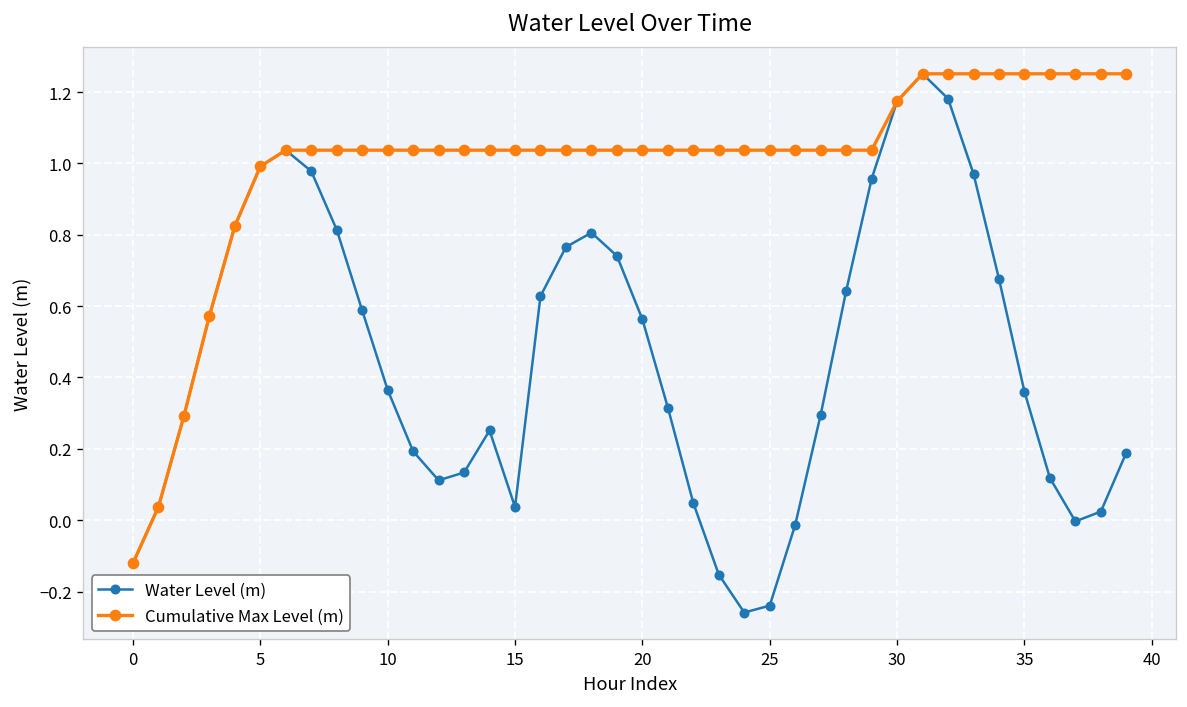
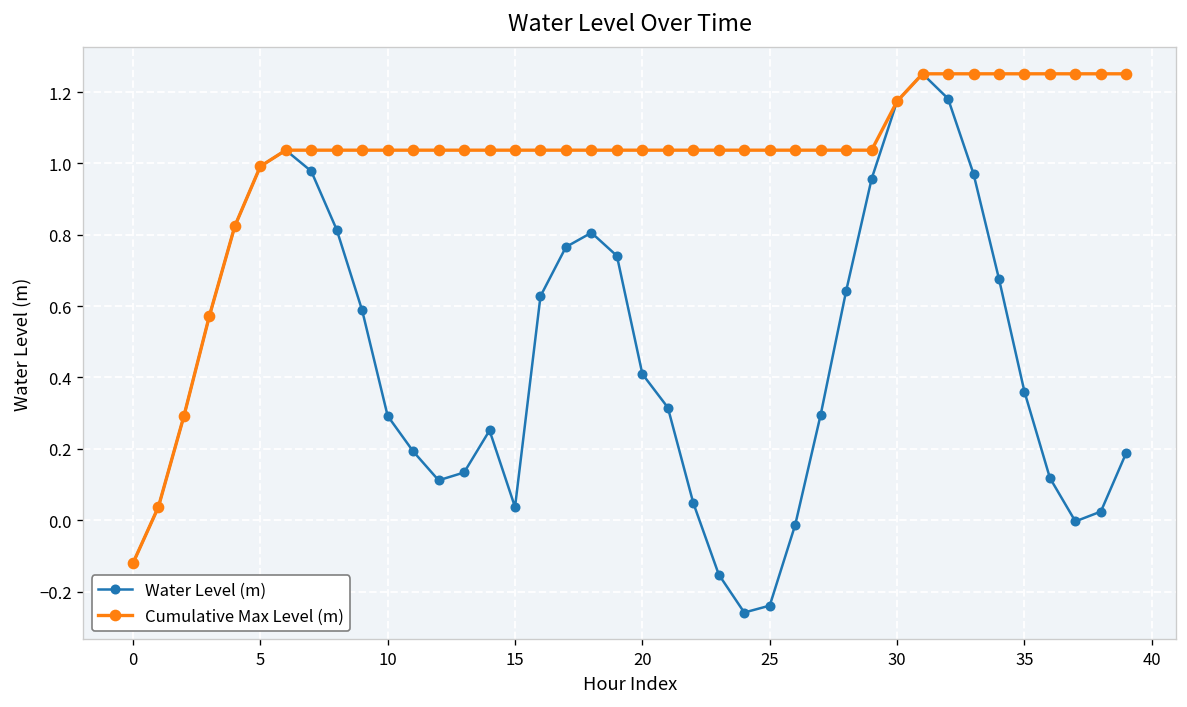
  {
    "Water Level (m)": {
-     "10": 0.37,
+     "10": 0.29,
      "15": 0.04,
-     "20": 0.56,
+     "20": 0.41,
      "25": -0.24,
      "35": 0.36
    },
    "Cumulative Max Level (m)": {
      "10": 1.04,
      "15": 1.04,
      "20": 1.04,
      "25": 1.04,
      "35": 1.25
    }
  }
